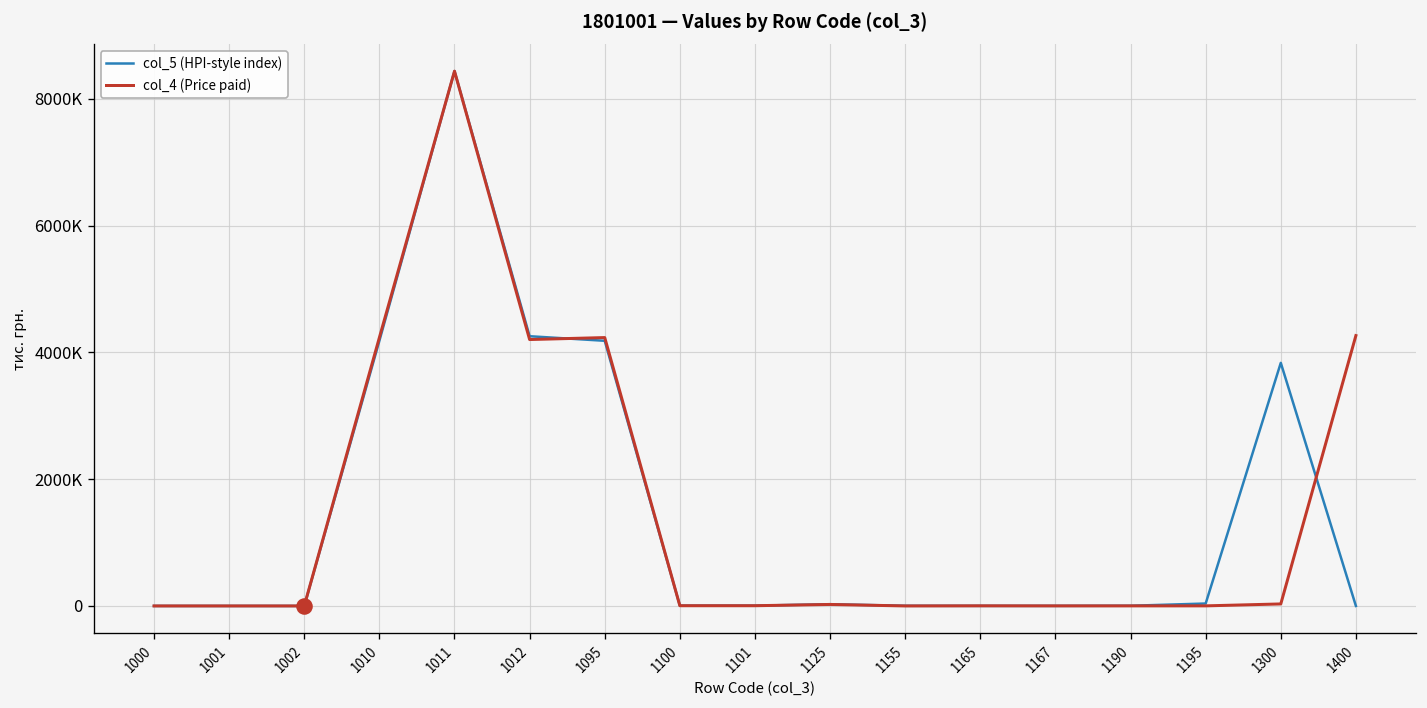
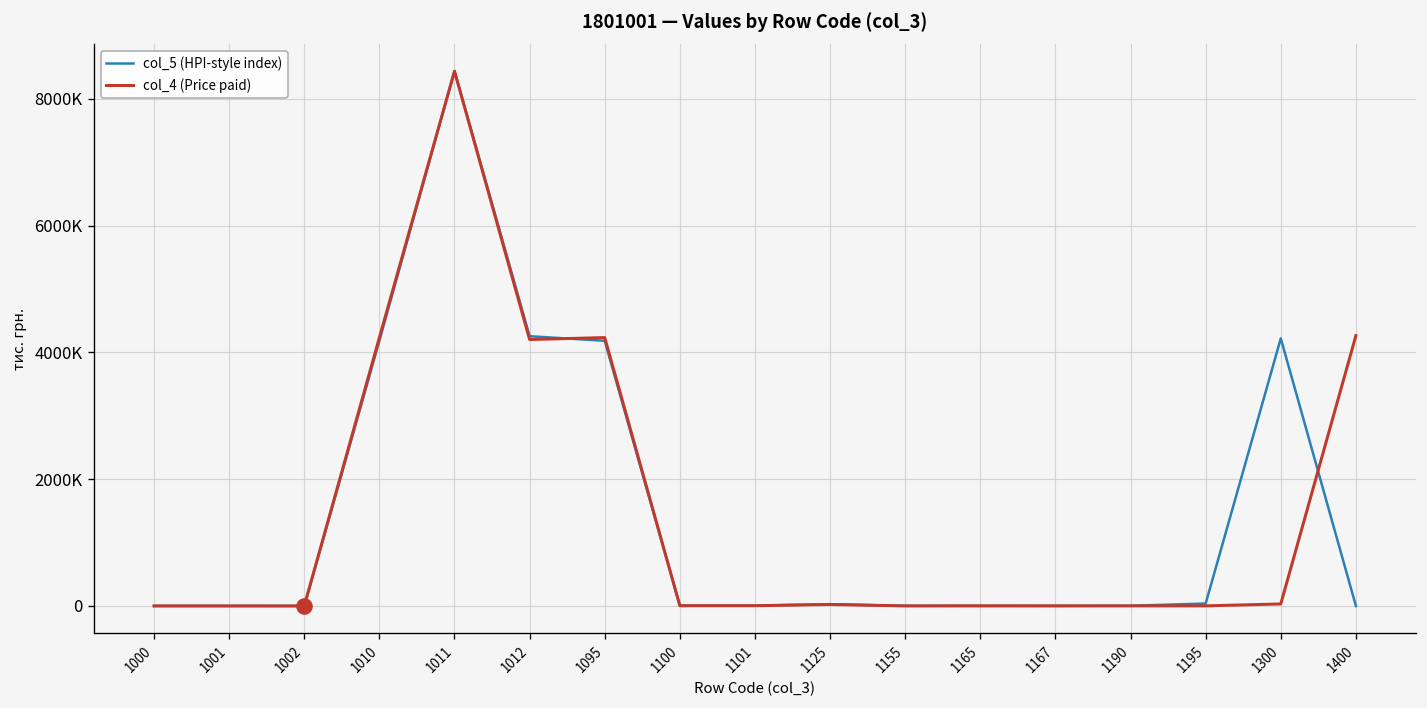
  {
    "col_5 (HPI-style index)": {
      "1010": 4200000,
      "1012": 4300000,
      "1095": 4200000,
-     "1300": 3800000,
+     "1300": 4200000,
      "1400": 0
    }
  }
